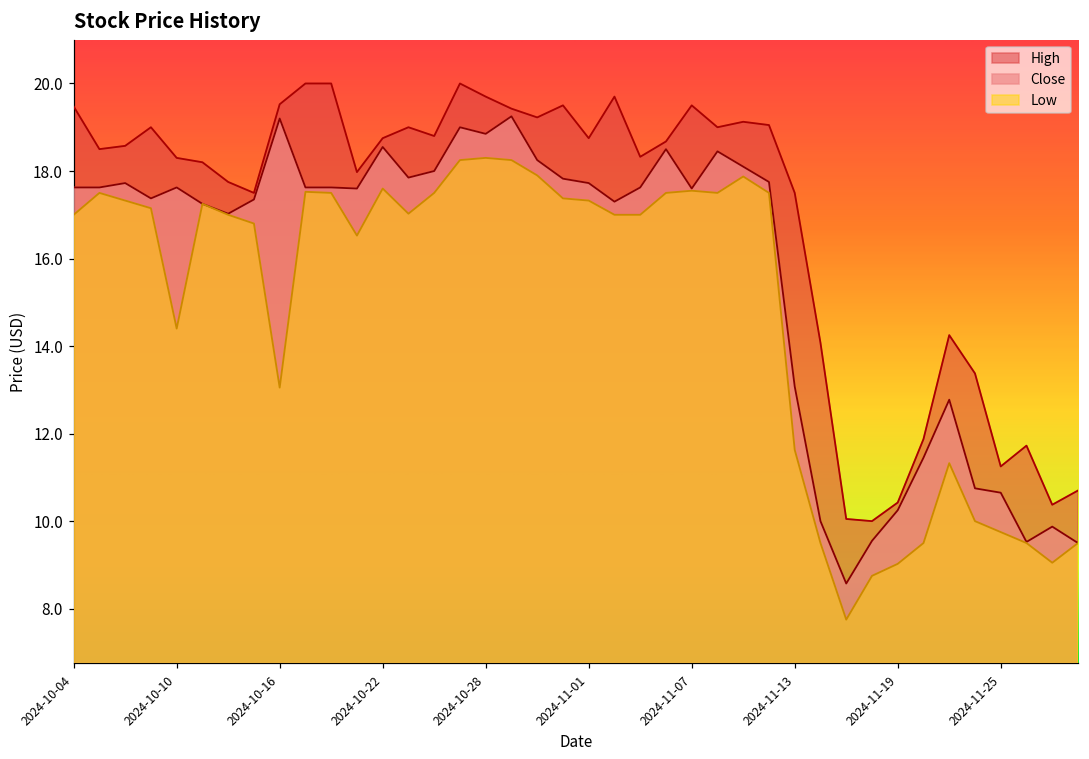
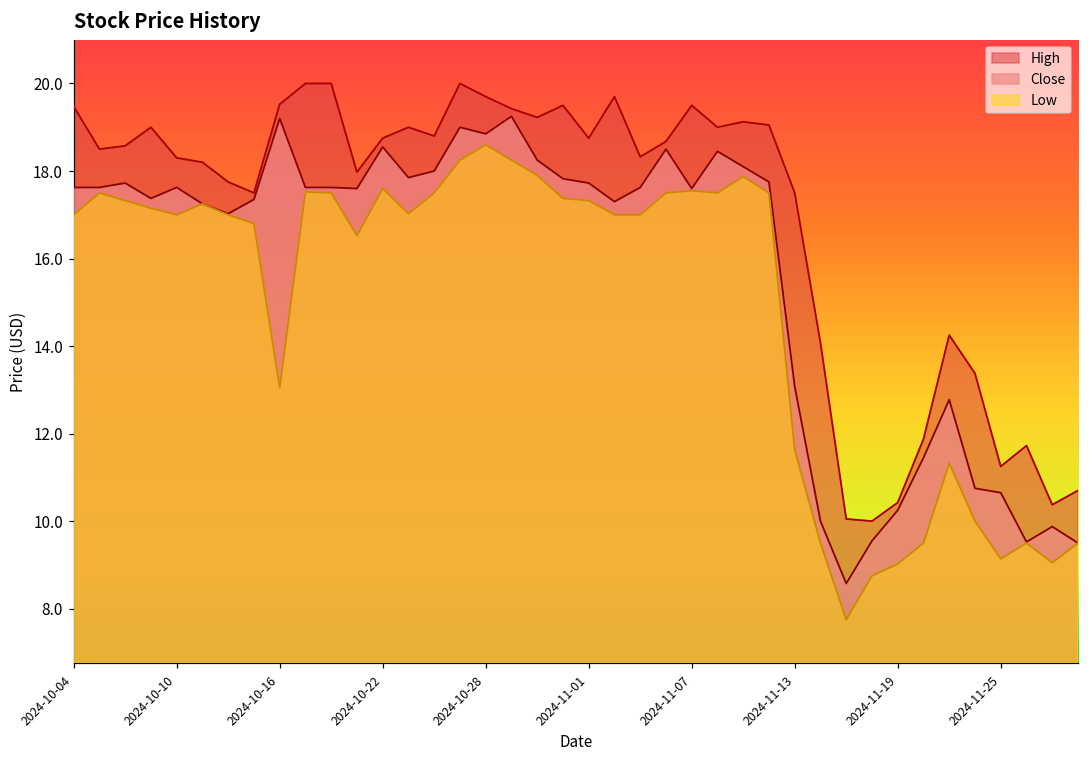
  {
    "Low": {
      "2024-10-04": 17.0,
-     "2024-10-10": 14.4,
+     "2024-10-10": 17.0,
      "2024-10-16": 13.1,
      "2024-10-22": 17.6,
-     "2024-10-28": 18.3,
+     "2024-10-28": 18.6,
      "2024-11-01": 17.3,
      "2024-11-13": 11.6,
      "2024-11-19": 9.0,
-     "2024-11-25": 9.8
+     "2024-11-25": 9.1
    }
  }
